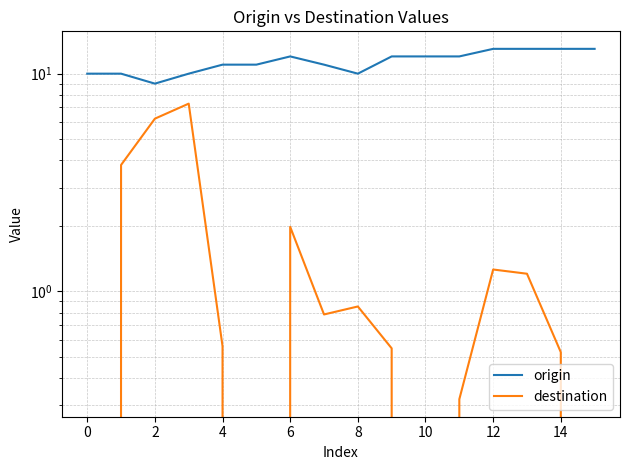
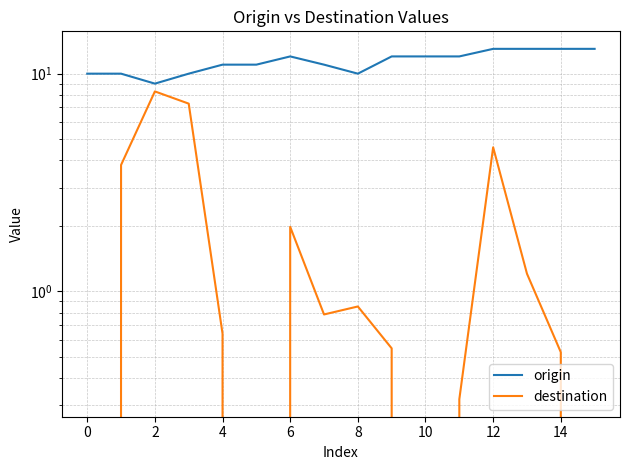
  {
    "origin": {
      "0": 10,
      "2": 9.0,
      "4": 11,
      "6": 12,
      "8": 10,
      "10": 12,
      "12": 13,
      "14": 13
    },
    "destination": {
-     "2": 6.2,
-     "4": 0.56,
+     "2": 8.3,
+     "4": 0.64,
      "6": 2.0,
      "8": 0.85,
-     "12": 1.3,
+     "12": 4.6,
      "14": 0.53
    }
  }
